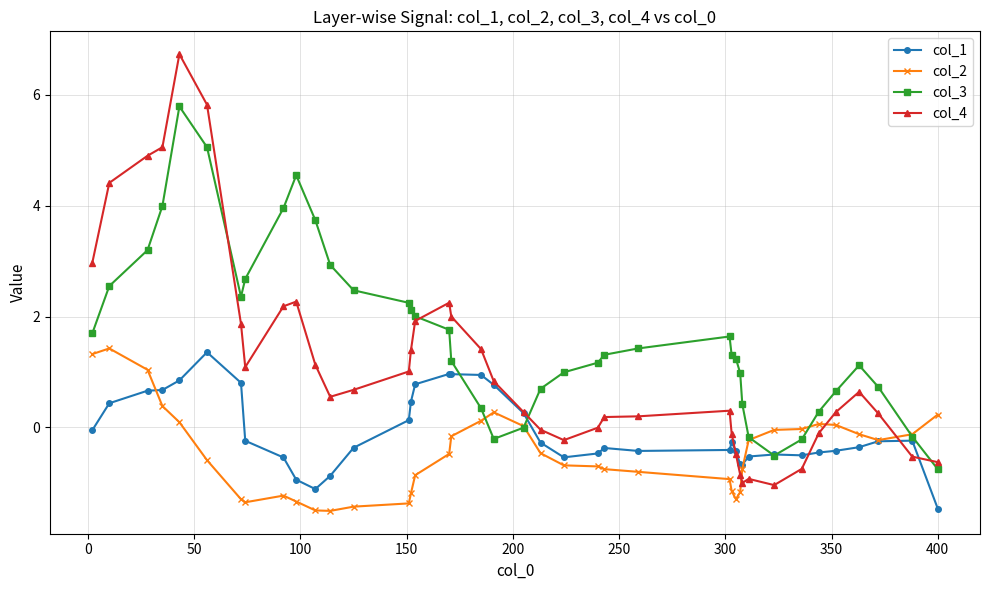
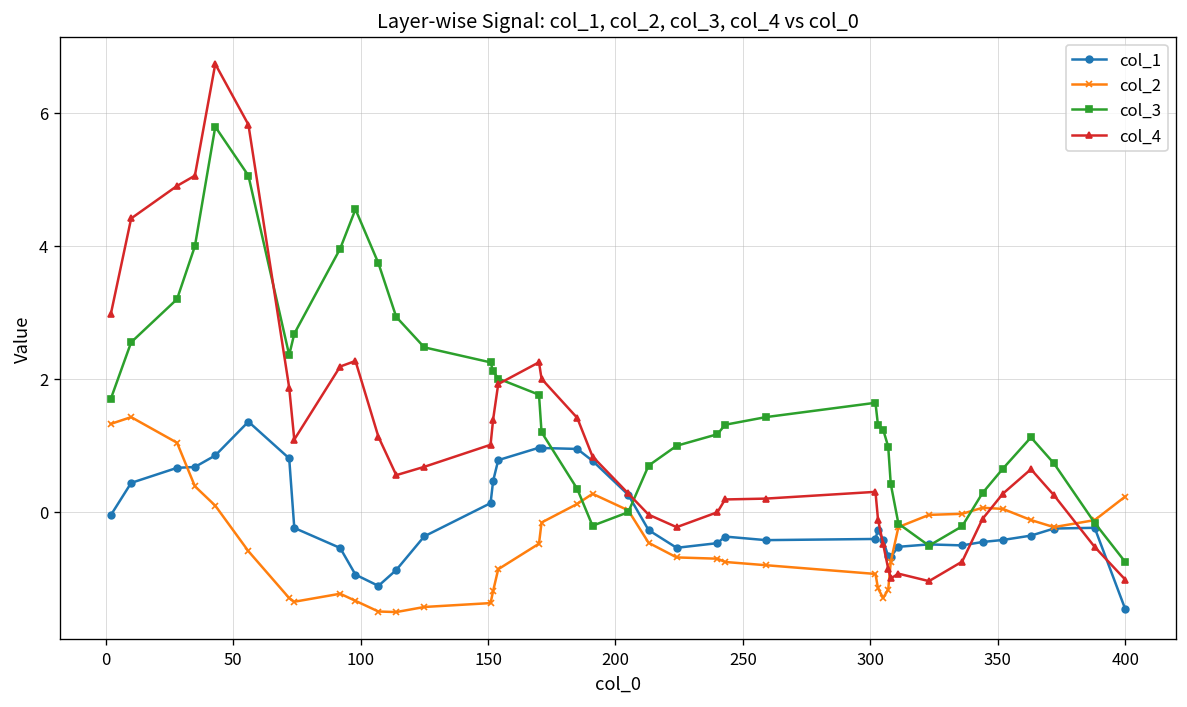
  {
    "col_1": {
      "400": -1.5
    },
    "col_2": {
      "400": 0.2
    },
    "col_3": {
      "400": -0.8
    },
    "col_4": {
-     "400": -0.6
+     "400": -1.0
    }
  }
